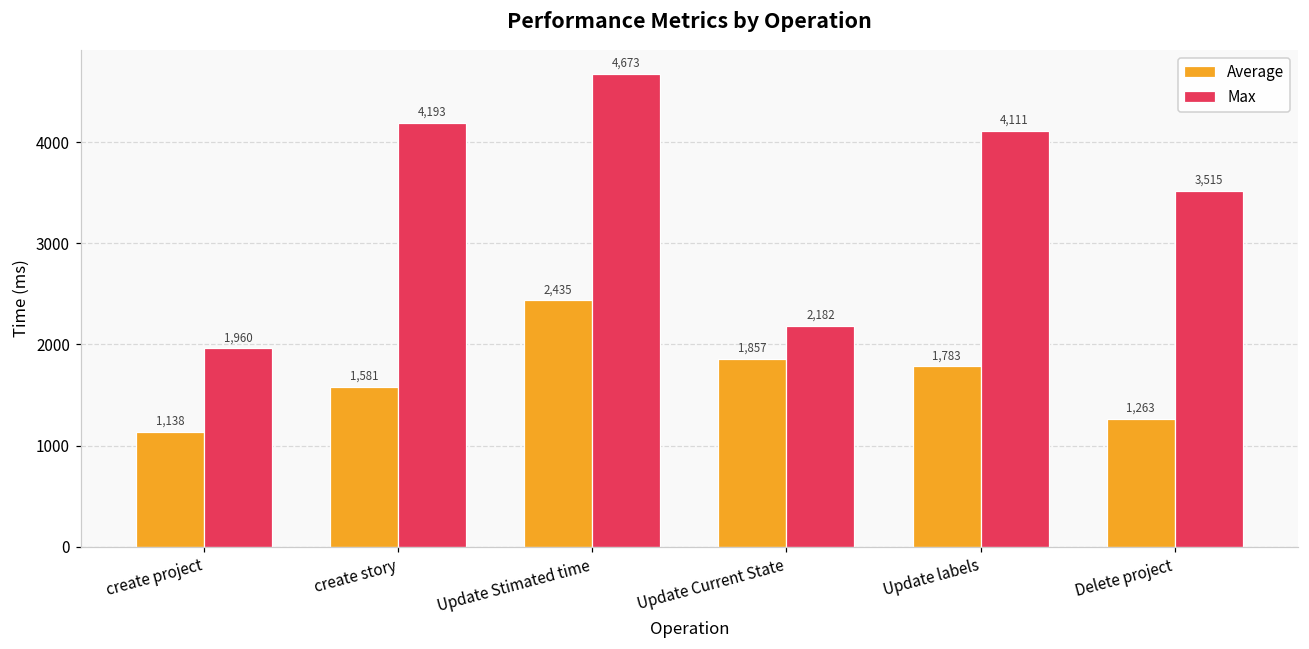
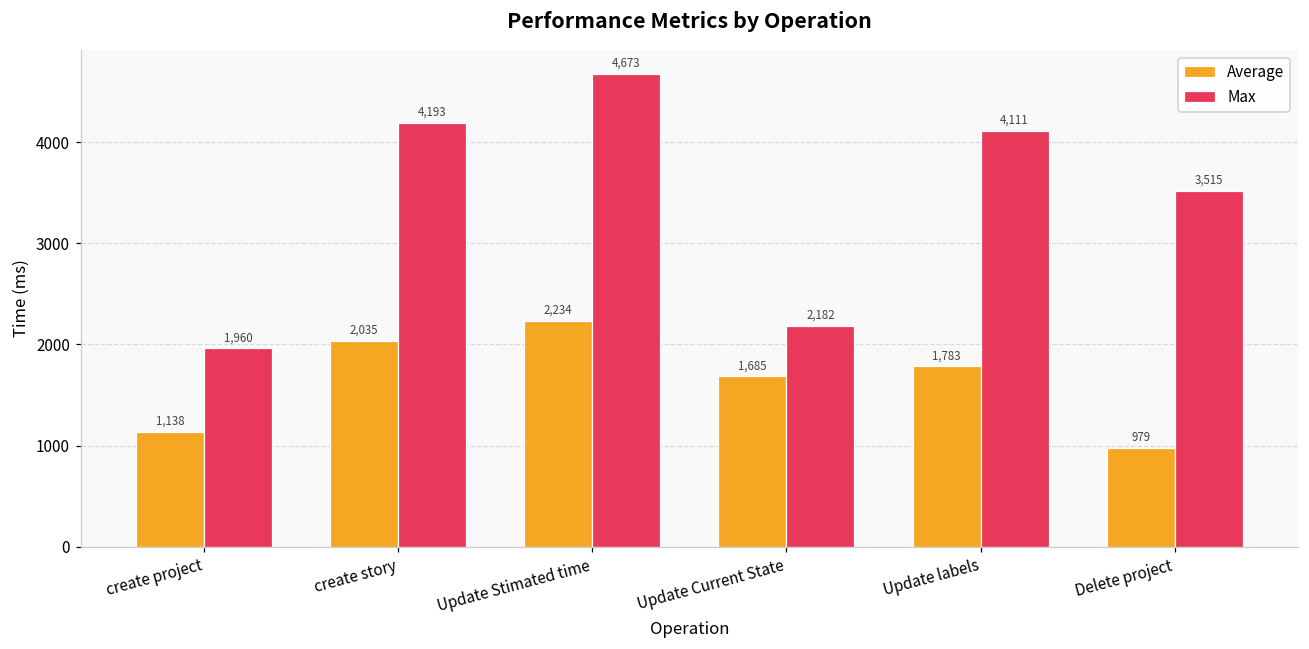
  {
    "Average": {
      "create project": "1,138",
-     "create story": "1,581",
-     "Update Stimated time": "2,435",
-     "Update Current State": "1,857",
+     "create story": "2,035",
+     "Update Stimated time": "2,234",
+     "Update Current State": "1,685",
      "Update labels": "1,783",
-     "Delete project": "1,263"
+     "Delete project": "979"
    },
    "Max": {
      "create project": "1,960",
      "create story": "4,193",
      "Update Stimated time": "4,673",
      "Update Current State": "2,182",
      "Update labels": "4,111",
      "Delete project": "3,515"
    }
  }
